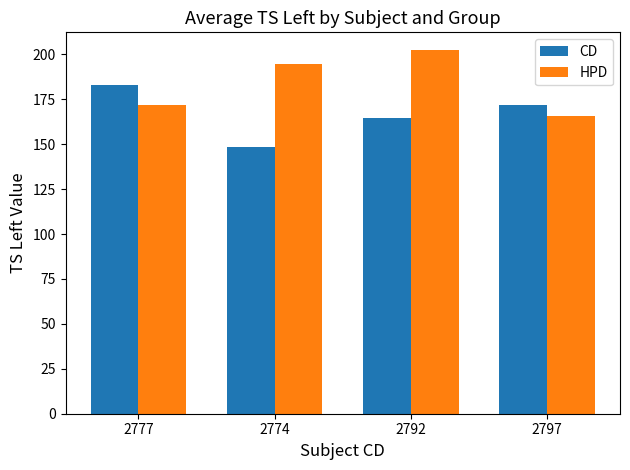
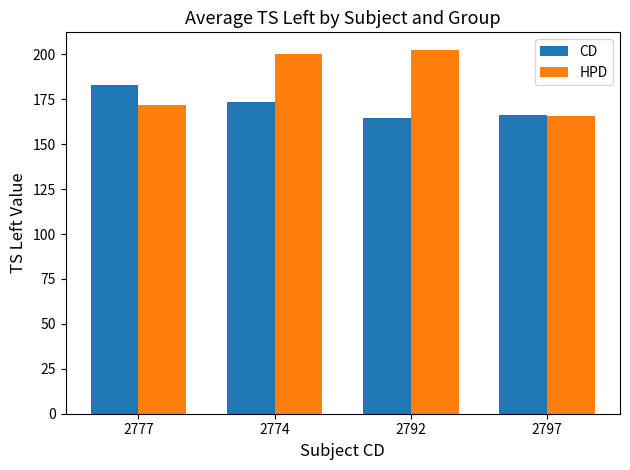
  {
    "CD": {
      "2777": 183,
-     "2774": 149,
+     "2774": 174,
      "2792": 165,
-     "2797": 172
+     "2797": 167
    },
    "HPD": {
      "2777": 172,
-     "2774": 195,
+     "2774": 200,
      "2792": 202,
      "2797": 166
    }
  }
